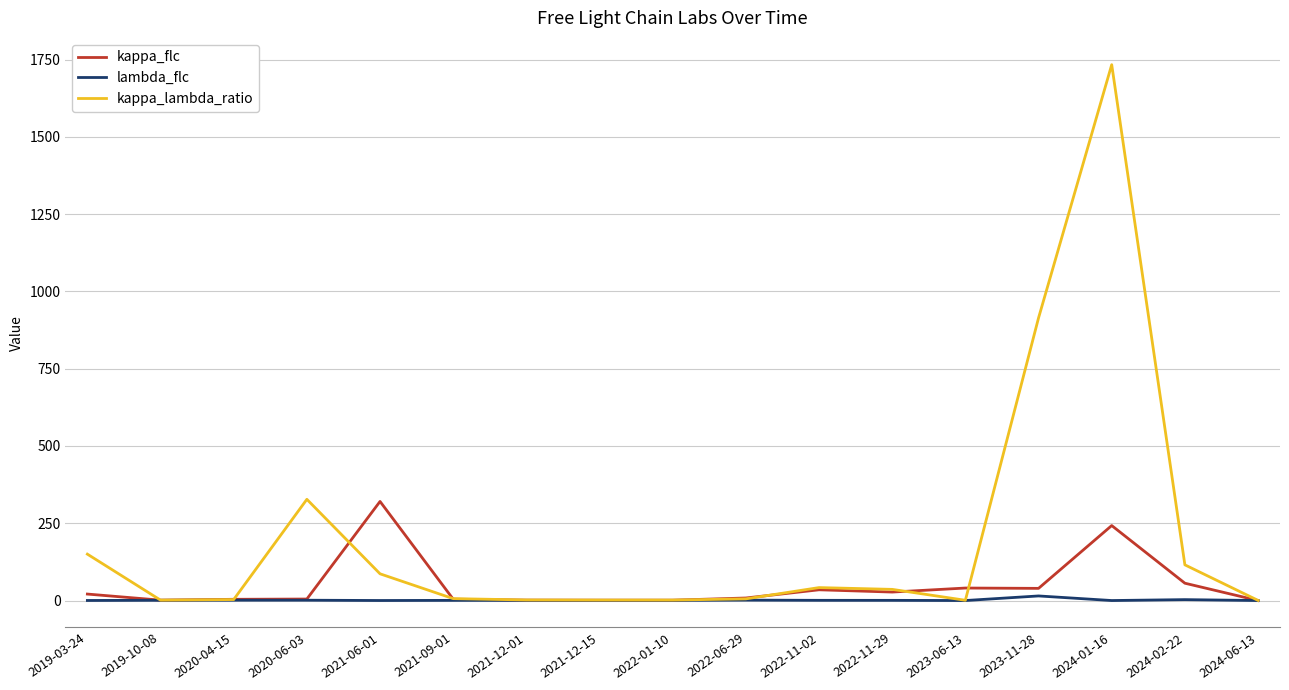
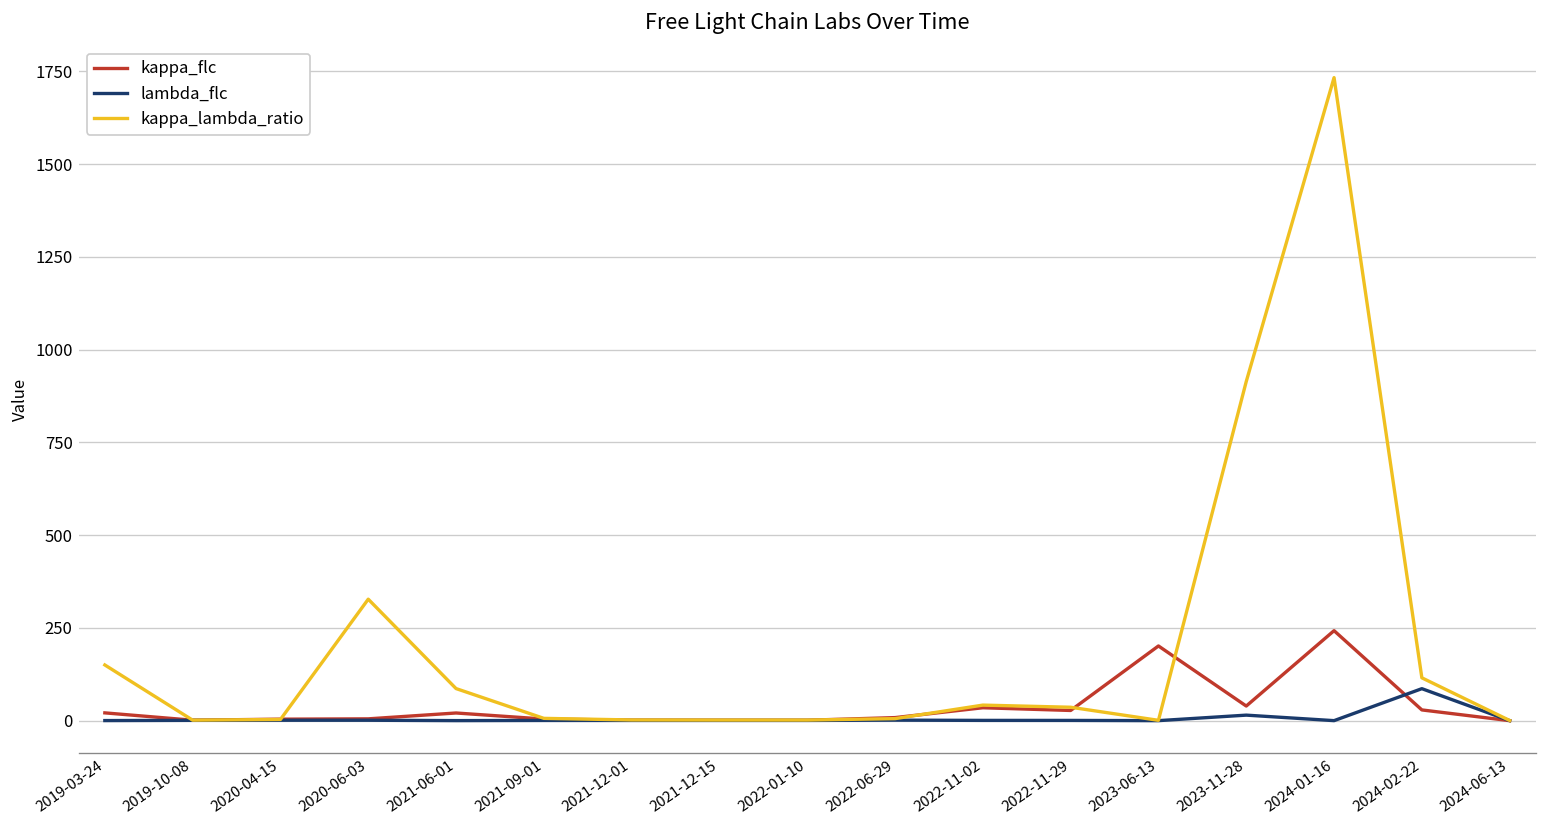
  {
    "kappa_flc": {
      "2019-03-24": 20,
-     "2021-06-01": 320,
+     "2021-06-01": 20,
      "2022-11-29": 30,
-     "2023-06-13": 40,
+     "2023-06-13": 200,
      "2023-11-28": 40,
      "2024-01-16": 240,
-     "2024-02-22": 60
+     "2024-02-22": 30
    },
    "lambda_flc": {
      "2019-03-24": 0,
      "2021-06-01": 0,
      "2022-11-02": 0,
      "2022-11-29": 0,
      "2023-11-28": 20,
      "2024-01-16": 0,
-     "2024-02-22": 0
+     "2024-02-22": 90
    },
    "kappa_lambda_ratio": {
      "2019-03-24": 150,
      "2020-06-03": 330,
      "2021-06-01": 90,
      "2022-11-29": 40,
      "2023-11-28": 910,
      "2024-01-16": 1730,
      "2024-02-22": 120
    }
  }
